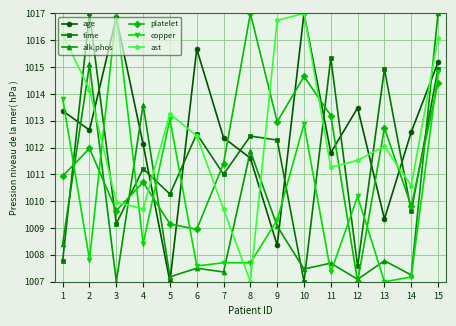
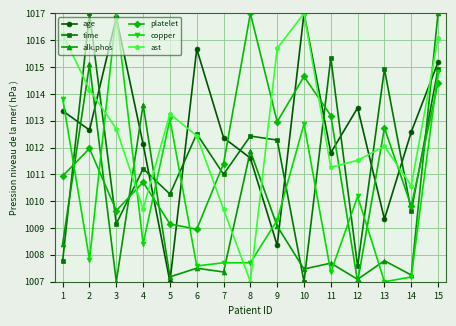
  {
    "ast": {
      "2": 1014.2,
-     "3": 1010.0,
+     "3": 1012.7,
      "4": 1009.7,
      "5": 1013.3,
      "7": 1009.7,
      "8": 1007.0,
-     "9": 1016.7,
+     "9": 1015.7,
      "11": 1011.3,
      "12": 1011.5,
      "13": 1012.0,
      "14": 1010.6,
      "15": 1016.1
    }
  }
